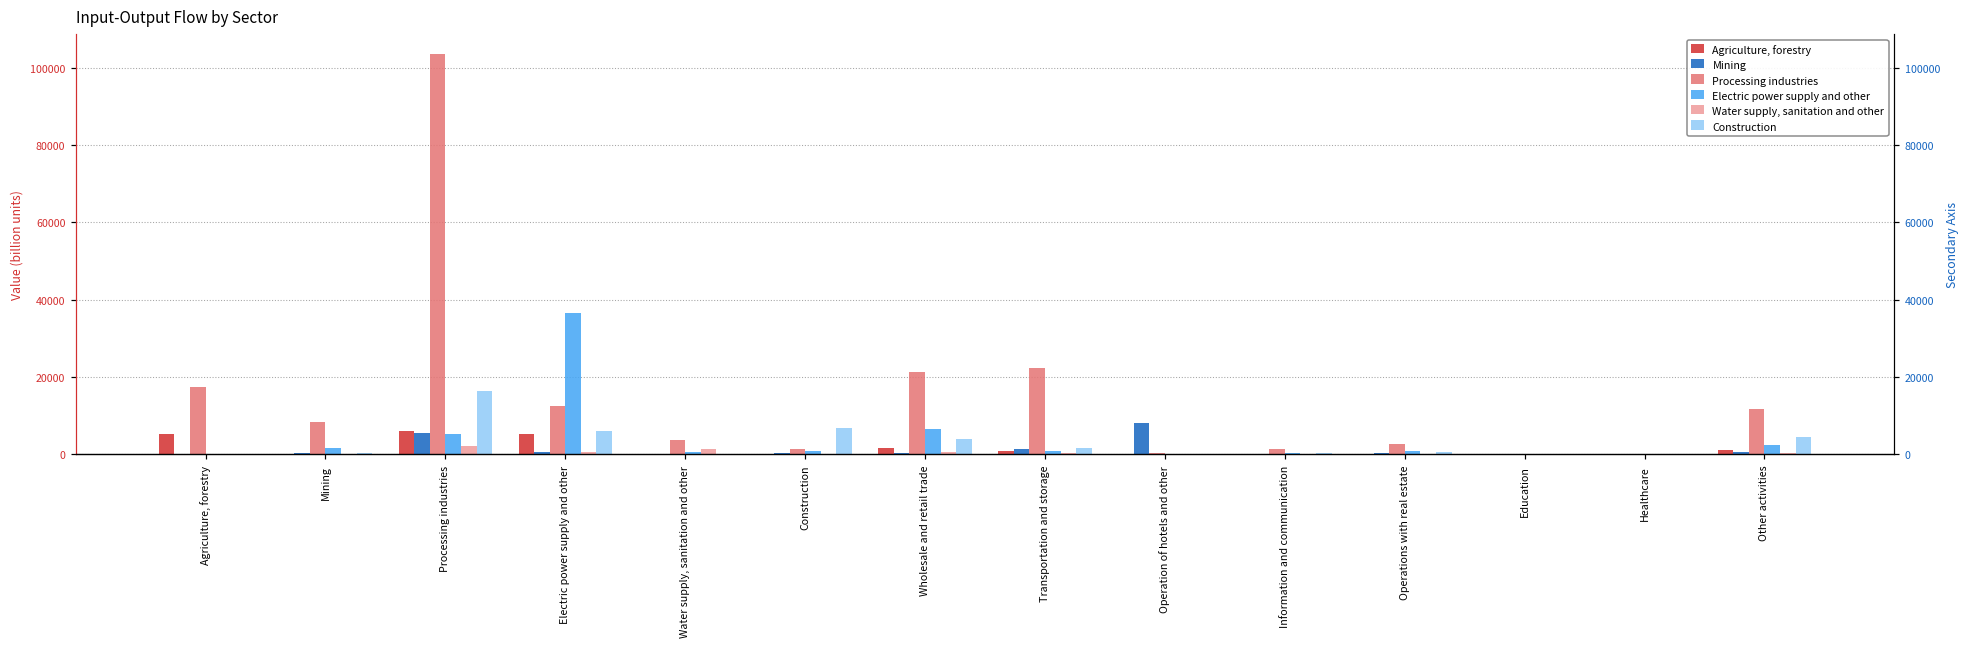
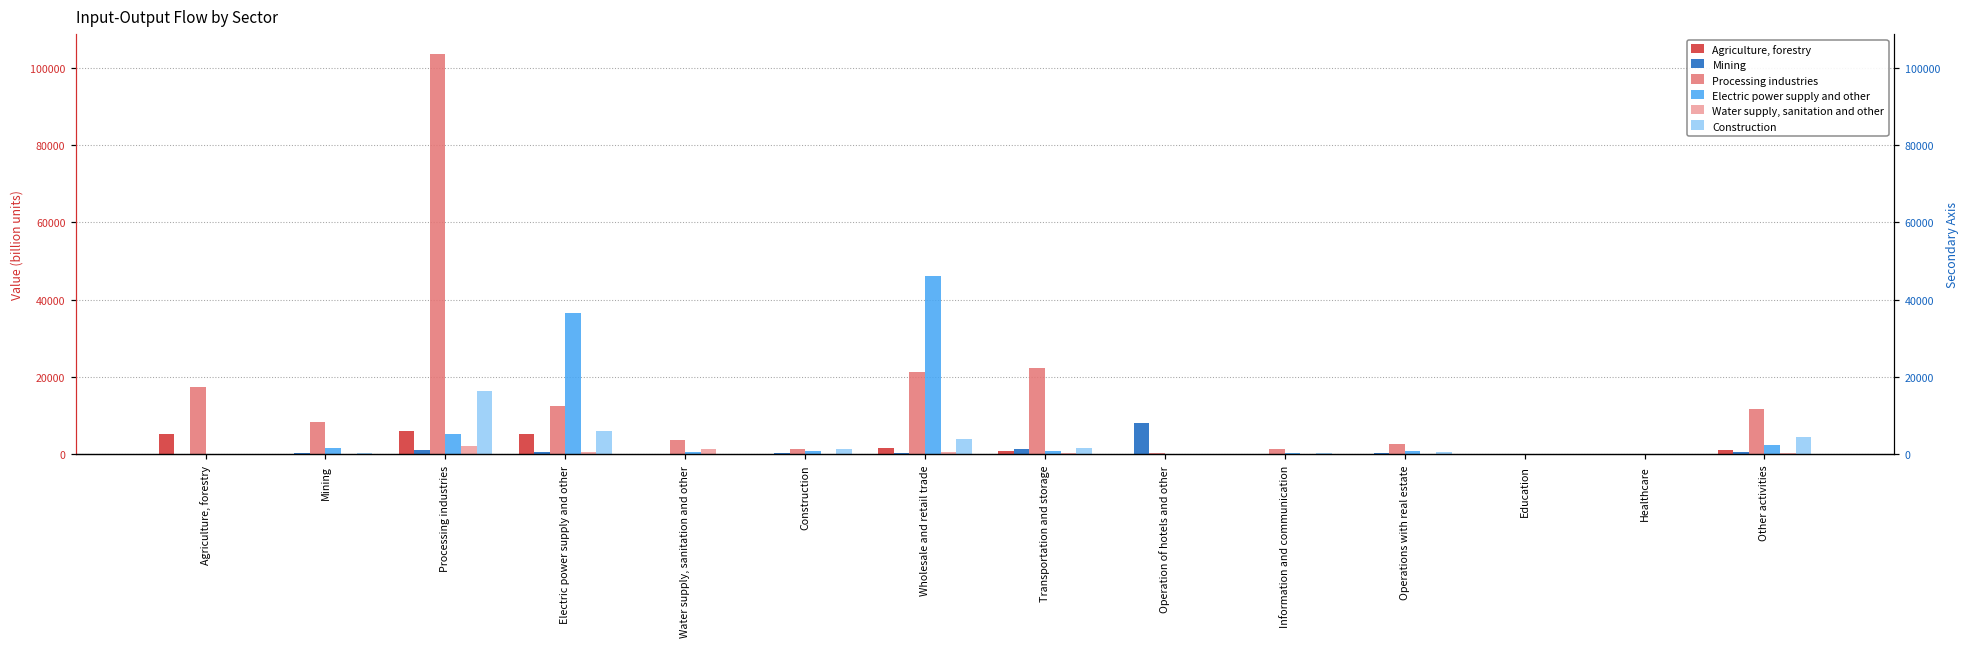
  {
    "Agriculture, forestry": {
      "Agriculture, forestry": 5000,
      "Processing industries": 6000,
      "Electric power supply and other": 5000,
      "Wholesale and retail trade": 2000,
      "Transportation and storage": 1000,
      "Other activities": 1000
    },
    "Mining": {
-     "Processing industries": 5000,
+     "Processing industries": 1000,
      "Transportation and storage": 1000,
      "Operation of hotels and other": 8000
    },
    "Electric power supply and other": {
      "Mining": 2000,
      "Processing industries": 5000,
      "Electric power supply and other": 36000,
      "Construction": 1000,
-     "Wholesale and retail trade": 6000,
+     "Wholesale and retail trade": 46000,
      "Transportation and storage": 1000,
      "Operations with real estate": 1000,
      "Other activities": 2000
    },
    "Construction": {
      "Processing industries": 16000,
      "Electric power supply and other": 6000,
-     "Construction": 7000,
+     "Construction": 1000,
      "Wholesale and retail trade": 4000,
      "Transportation and storage": 2000,
      "Other activities": 4000
    }
  }
